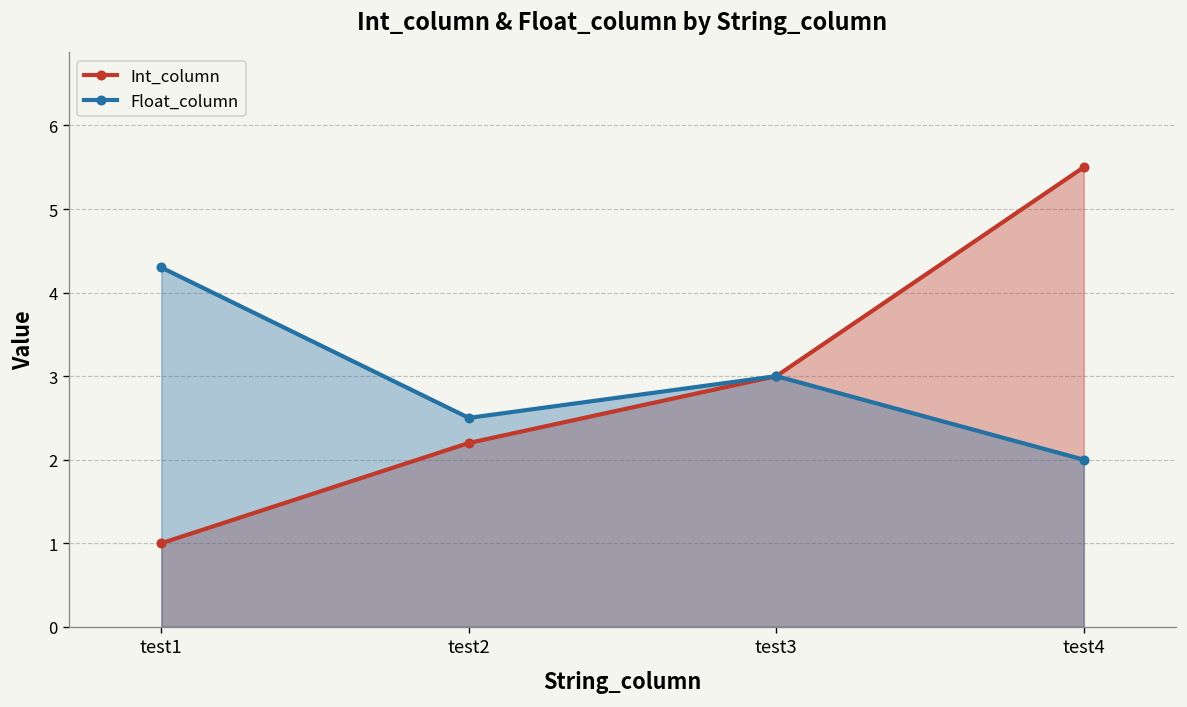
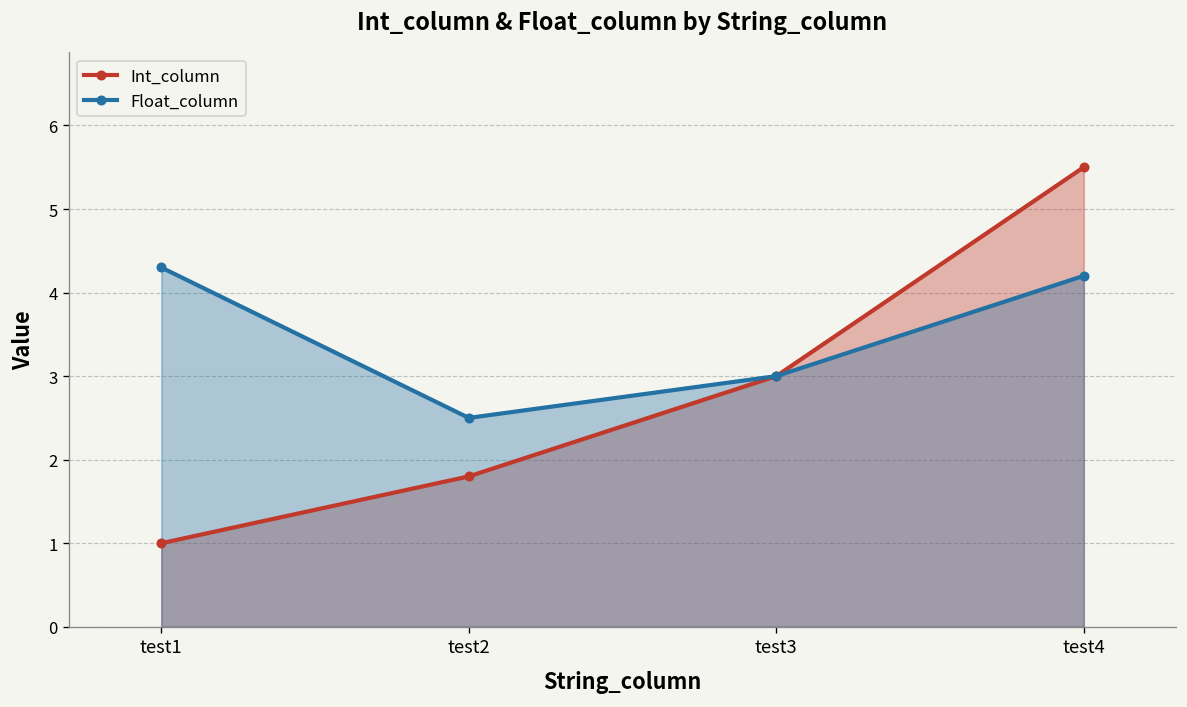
  {
    "Int_column": {
      "test1": 1.0,
-     "test2": 2.2,
+     "test2": 1.8,
      "test4": 5.5
    },
    "Float_column": {
      "test1": 4.3,
      "test2": 2.5,
-     "test4": 2.0
+     "test4": 4.2
    }
  }
